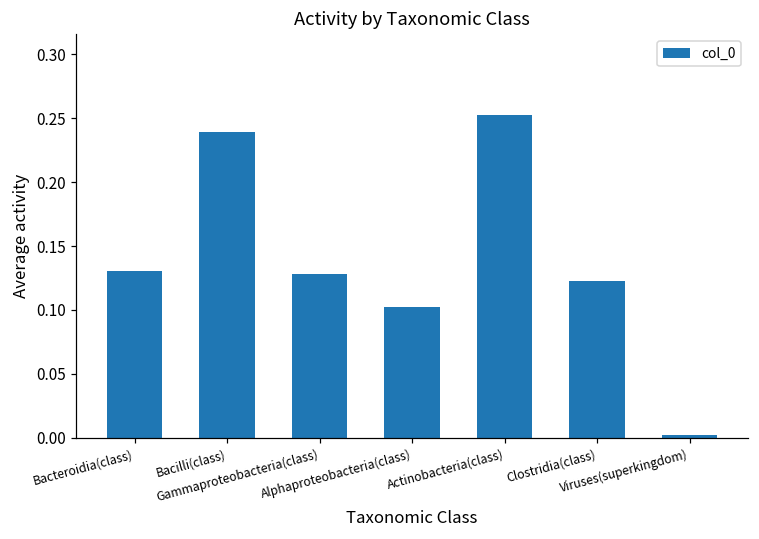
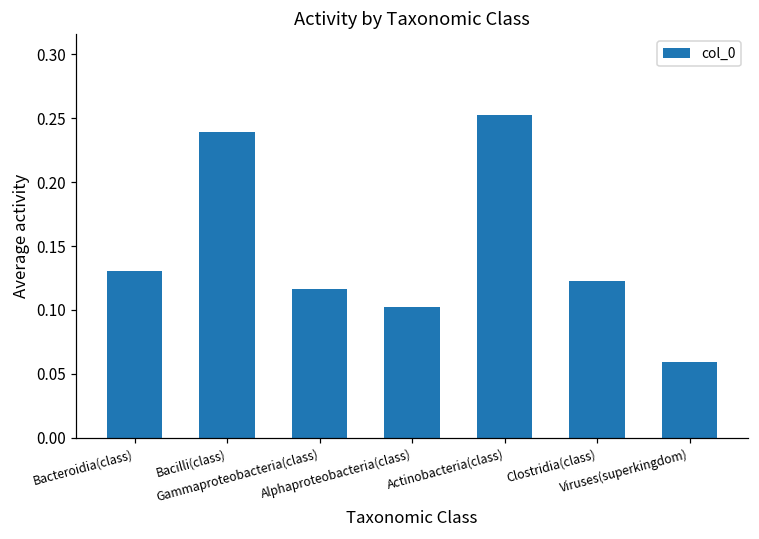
  {
    "Bacteroidia(class)": 0.131,
    "Bacilli(class)": 0.239,
-   "Gammaproteobacteria(class)": 0.128,
+   "Gammaproteobacteria(class)": 0.116,
    "Alphaproteobacteria(class)": 0.103,
    "Actinobacteria(class)": 0.252,
    "Clostridia(class)": 0.122,
-   "Viruses(superkingdom)": 0.002
+   "Viruses(superkingdom)": 0.059
  }
